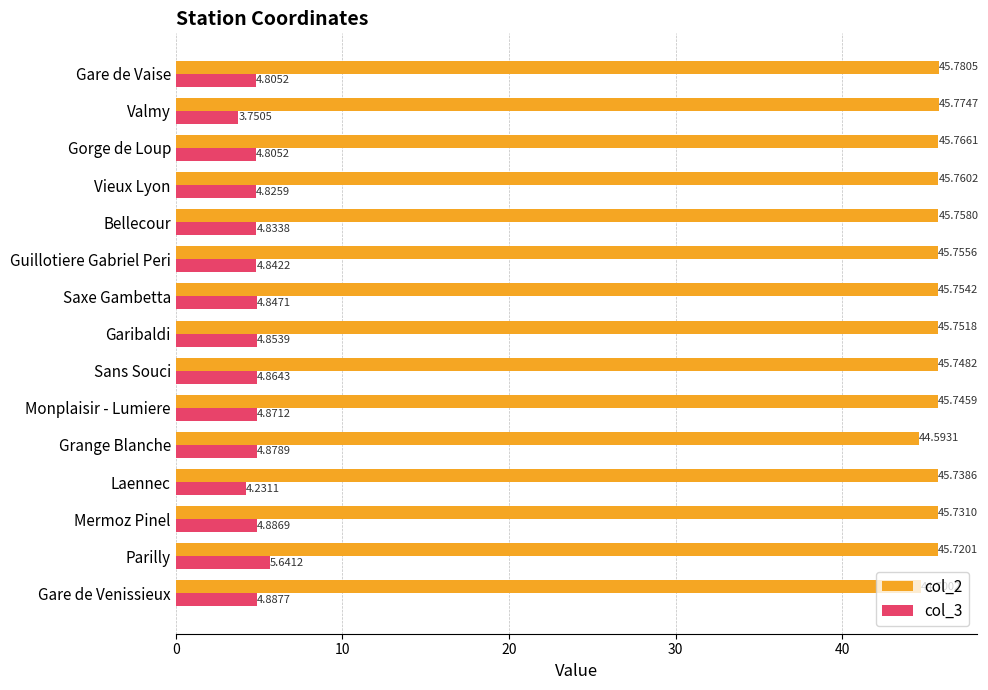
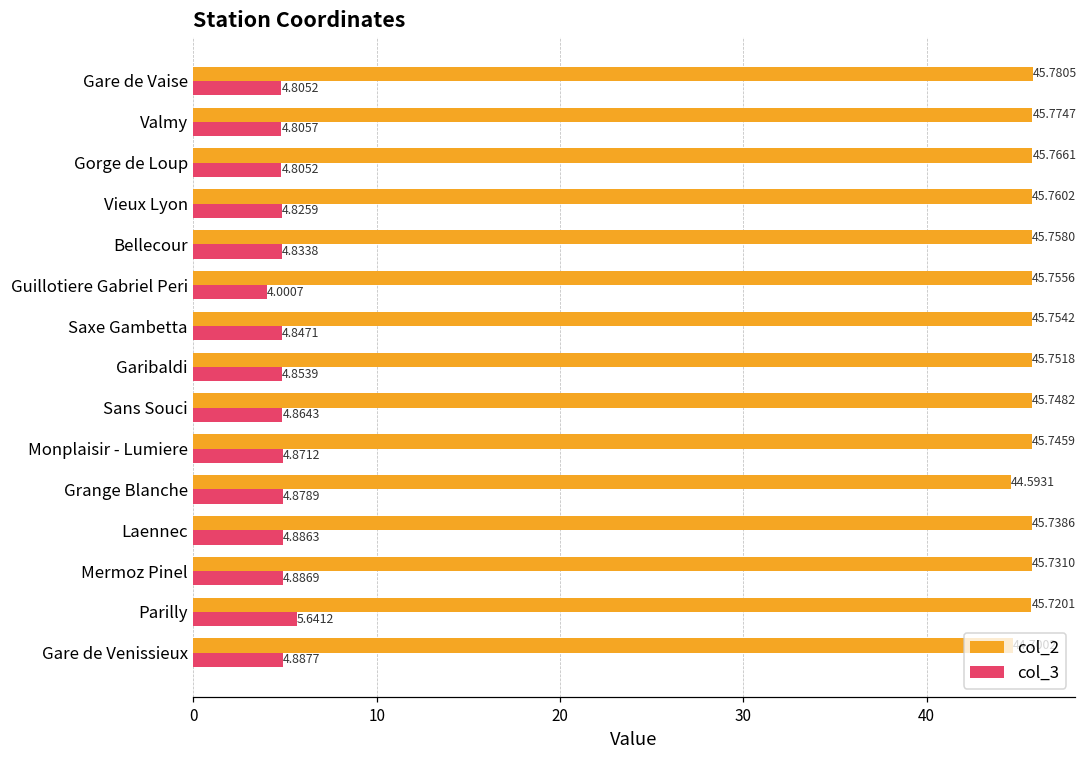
  {
    "col_2": {
      "Gare de Vaise": 45.7805,
      "Valmy": 45.7747,
      "Gorge de Loup": 45.7661,
      "Vieux Lyon": 45.7602,
      "Bellecour": 45.7580,
      "Guillotiere Gabriel Peri": 45.7556,
      "Saxe Gambetta": 45.7542,
      "Garibaldi": 45.7518,
      "Sans Souci": 45.7482,
      "Monplaisir - Lumiere": 45.7459,
      "Grange Blanche": 44.5931,
      "Laennec": 45.7386,
      "Mermoz Pinel": 45.7310,
      "Parilly": 45.7201
    },
    "col_3": {
      "Gare de Vaise": 4.8052,
-     "Valmy": 3.7505,
+     "Valmy": 4.8057,
      "Gorge de Loup": 4.8052,
      "Vieux Lyon": 4.8259,
      "Bellecour": 4.8338,
-     "Guillotiere Gabriel Peri": 4.8422,
+     "Guillotiere Gabriel Peri": 4.0007,
      "Saxe Gambetta": 4.8471,
      "Garibaldi": 4.8539,
      "Sans Souci": 4.8643,
      "Monplaisir - Lumiere": 4.8712,
      "Grange Blanche": 4.8789,
-     "Laennec": 4.2311,
+     "Laennec": 4.8863,
      "Mermoz Pinel": 4.8869,
      "Parilly": 5.6412,
      "Gare de Venissieux": 4.8877
    }
  }
